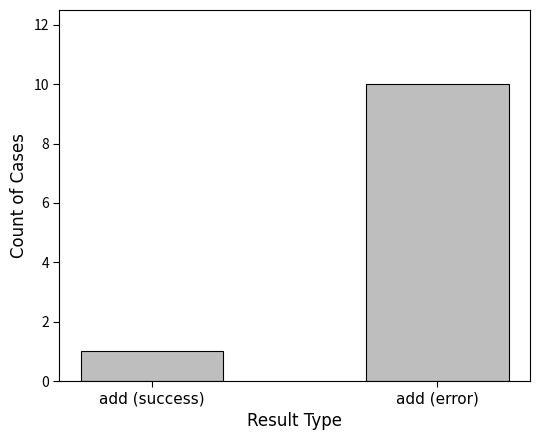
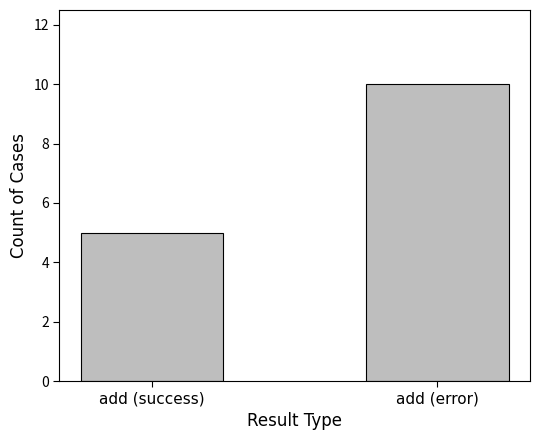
  {
-   "add (success)": 1,
+   "add (success)": 5,
    "add (error)": 10
  }
